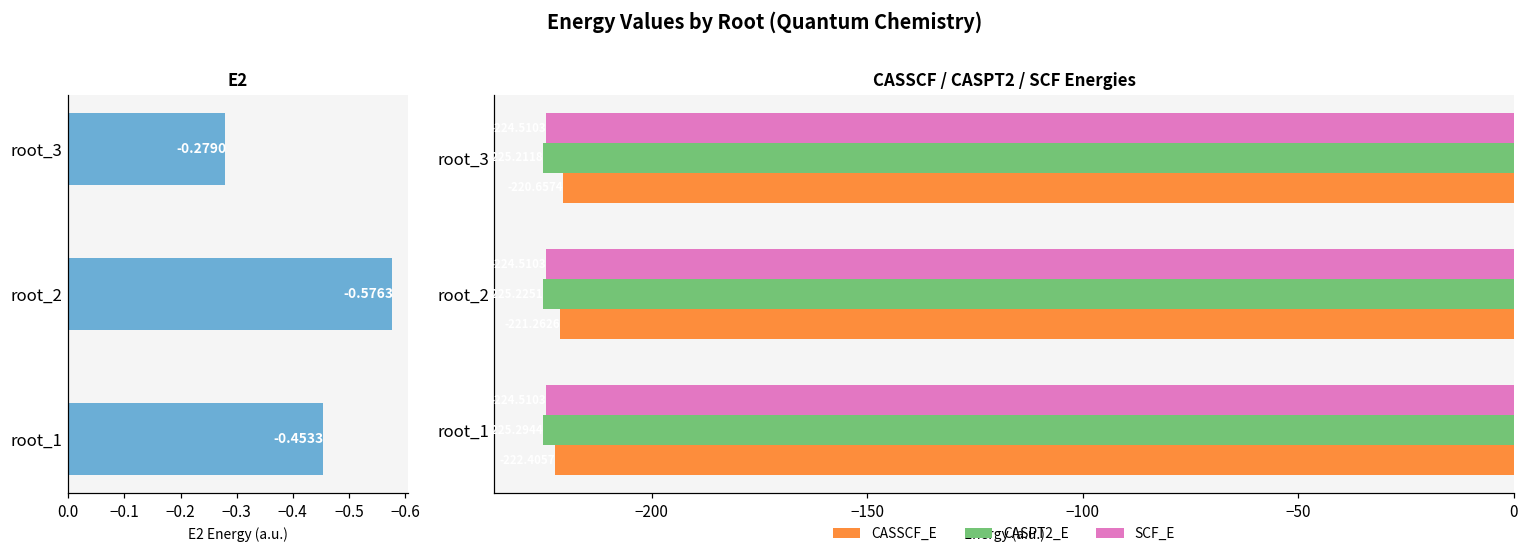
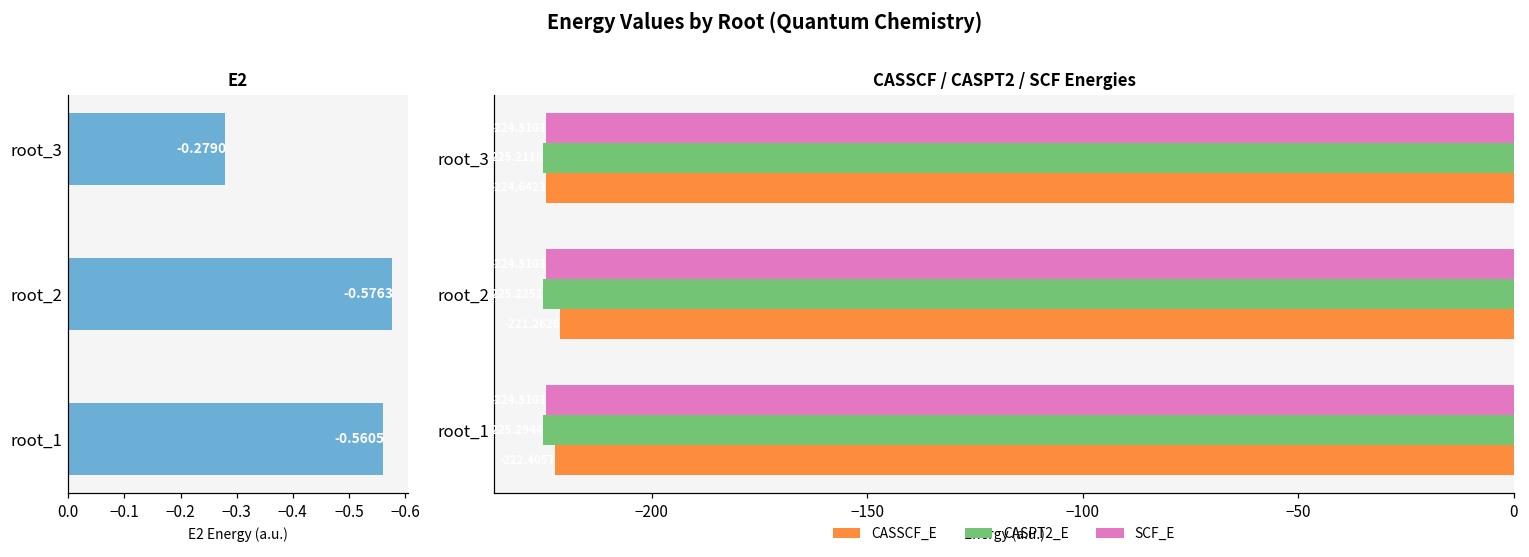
  {
    "E2": {
      "root_3": -0.2790,
      "root_2": -0.5763,
-     "root_1": -0.4533
+     "root_1": -0.5605
    },
    "CASSCF / CASPT2 / SCF Energies": {
      "CASSCF_E": {
-       "root_3": -221,
+       "root_3": -225,
        "root_2": -221,
        "root_1": -222
      },
      "CASPT2_E": {
        "root_3": -225,
        "root_2": -225,
        "root_1": -225
      },
      "SCF_E": {
        "root_3": -225,
        "root_2": -225,
        "root_1": -225
      }
    }
  }
